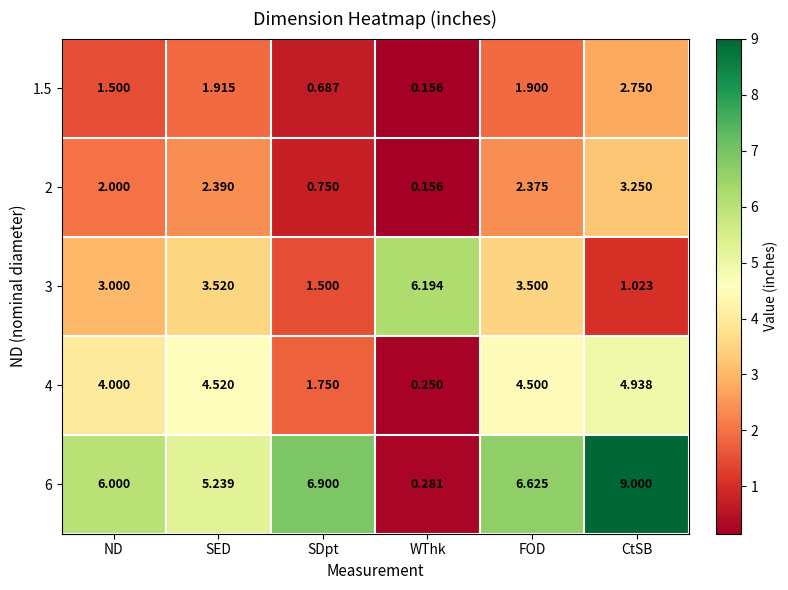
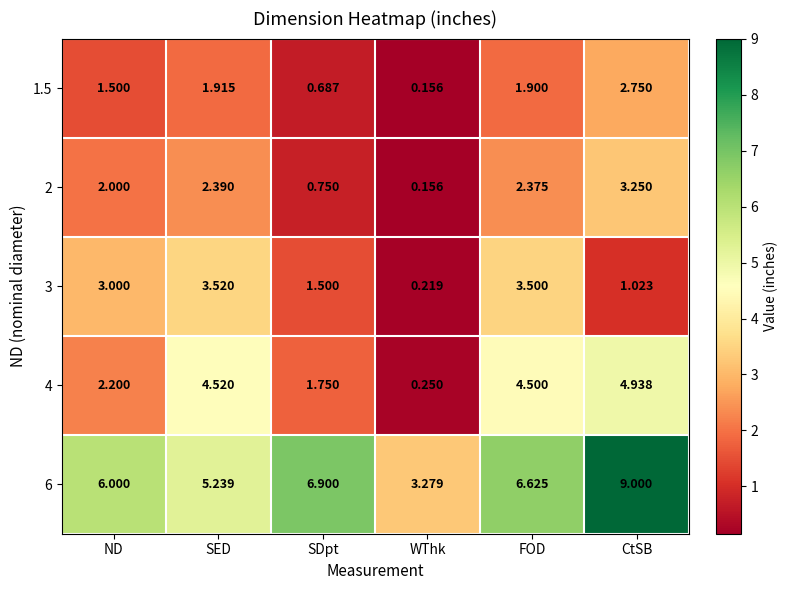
  {
    "1.5": {
      "ND": 1.500,
      "SED": 1.915,
      "SDpt": 0.687,
      "WThk": 0.156,
      "FOD": 1.900,
      "CtSB": 2.750
    },
    "2": {
      "ND": 2.000,
      "SED": 2.390,
      "SDpt": 0.750,
      "WThk": 0.156,
      "FOD": 2.375,
      "CtSB": 3.250
    },
    "3": {
      "ND": 3.000,
      "SED": 3.520,
      "SDpt": 1.500,
-     "WThk": 6.194,
+     "WThk": 0.219,
      "FOD": 3.500,
      "CtSB": 1.023
    },
    "4": {
-     "ND": 4.000,
+     "ND": 2.200,
      "SED": 4.520,
      "SDpt": 1.750,
      "WThk": 0.250,
      "FOD": 4.500,
      "CtSB": 4.938
    },
    "6": {
      "ND": 6.000,
      "SED": 5.239,
      "SDpt": 6.900,
-     "WThk": 0.281,
+     "WThk": 3.279,
      "FOD": 6.625,
      "CtSB": 9.000
    }
  }
